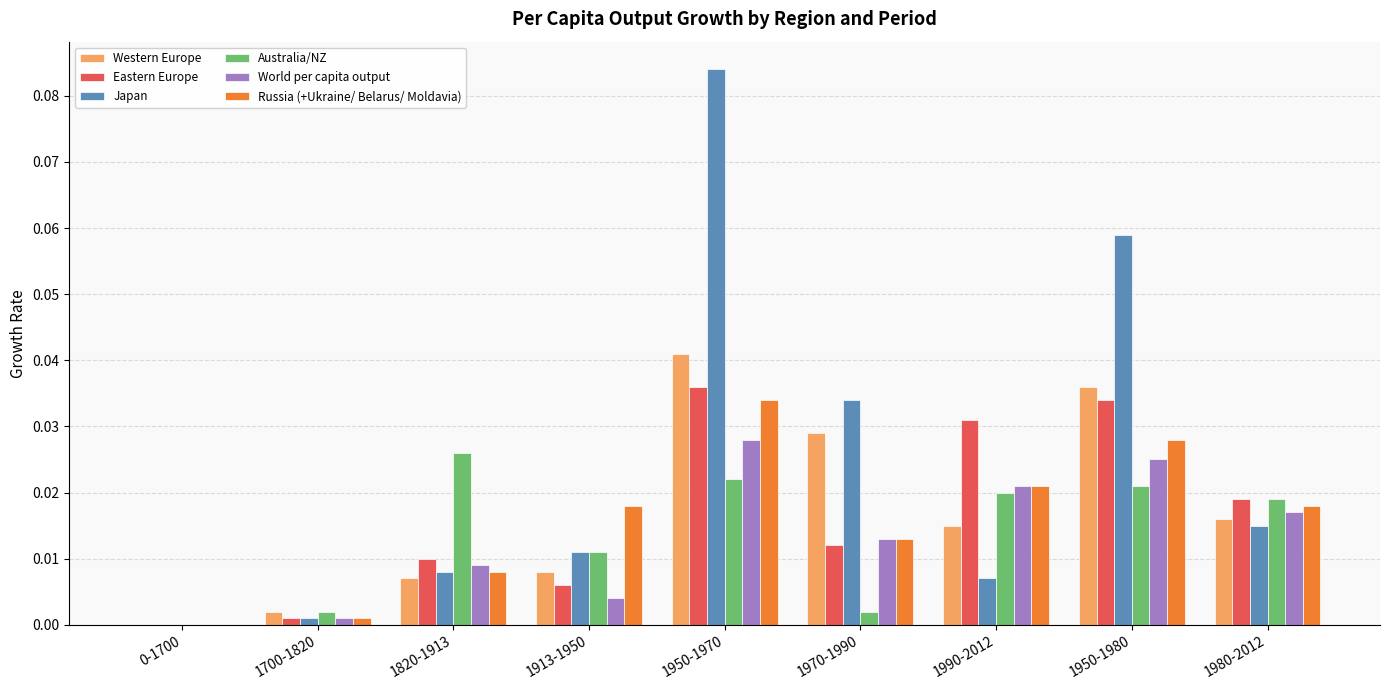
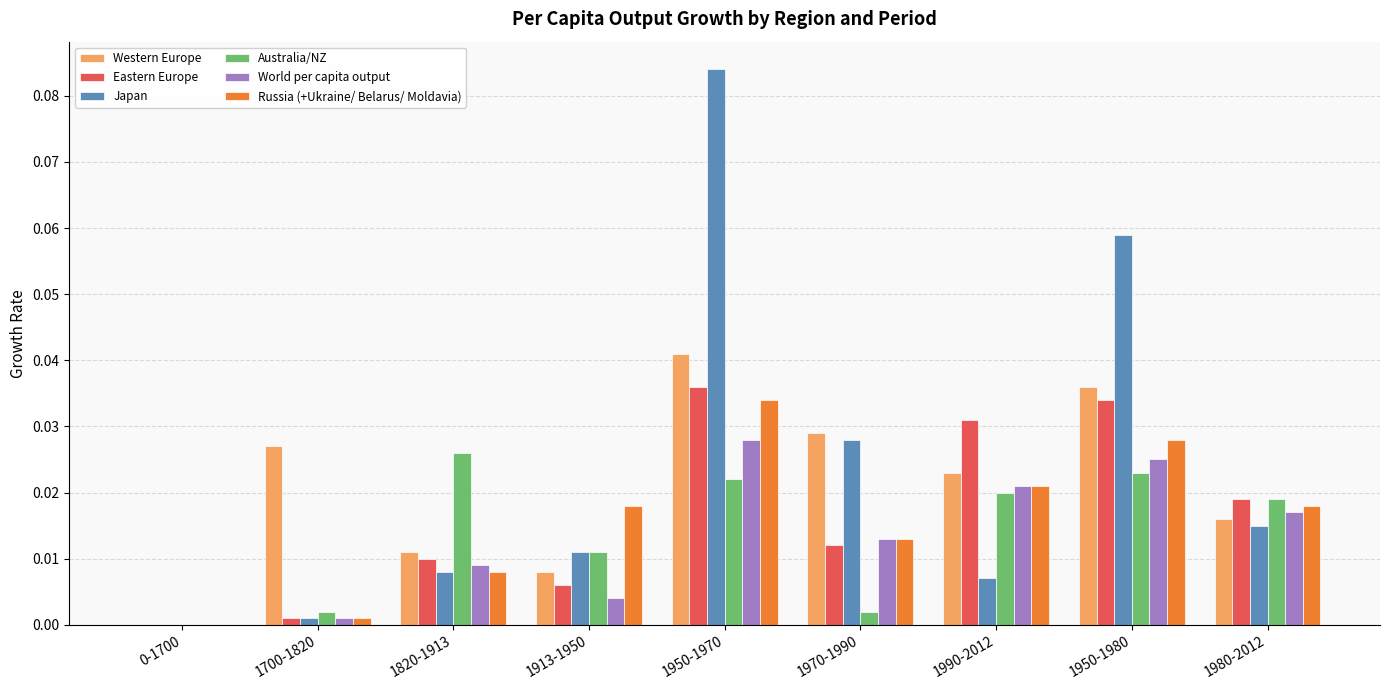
  {
    "Western Europe": {
      "0-1700": 0.000,
-     "1700-1820": 0.002,
-     "1820-1913": 0.007,
+     "1700-1820": 0.027,
+     "1820-1913": 0.011,
      "1913-1950": 0.008,
      "1950-1970": 0.041,
      "1970-1990": 0.029,
-     "1990-2012": 0.015,
+     "1990-2012": 0.023,
      "1950-1980": 0.036,
      "1980-2012": 0.016
    },
    "Japan": {
      "0-1700": 0.000,
      "1700-1820": 0.001,
      "1820-1913": 0.008,
      "1913-1950": 0.011,
      "1950-1970": 0.084,
-     "1970-1990": 0.034,
+     "1970-1990": 0.028,
      "1990-2012": 0.007,
      "1950-1980": 0.059,
      "1980-2012": 0.015
    },
    "Australia/NZ": {
      "0-1700": 0.000,
      "1700-1820": 0.002,
      "1820-1913": 0.026,
      "1913-1950": 0.011,
      "1950-1970": 0.022,
      "1970-1990": 0.002,
      "1990-2012": 0.020,
-     "1950-1980": 0.021,
+     "1950-1980": 0.023,
      "1980-2012": 0.019
    },
    "World per capita output": {
      "0-1700": 0.000,
      "1700-1820": 0.001,
      "1820-1913": 0.009,
      "1913-1950": 0.004,
      "1950-1970": 0.028,
      "1970-1990": 0.013,
      "1990-2012": 0.021,
      "1950-1980": 0.025,
      "1980-2012": 0.017
    }
  }
